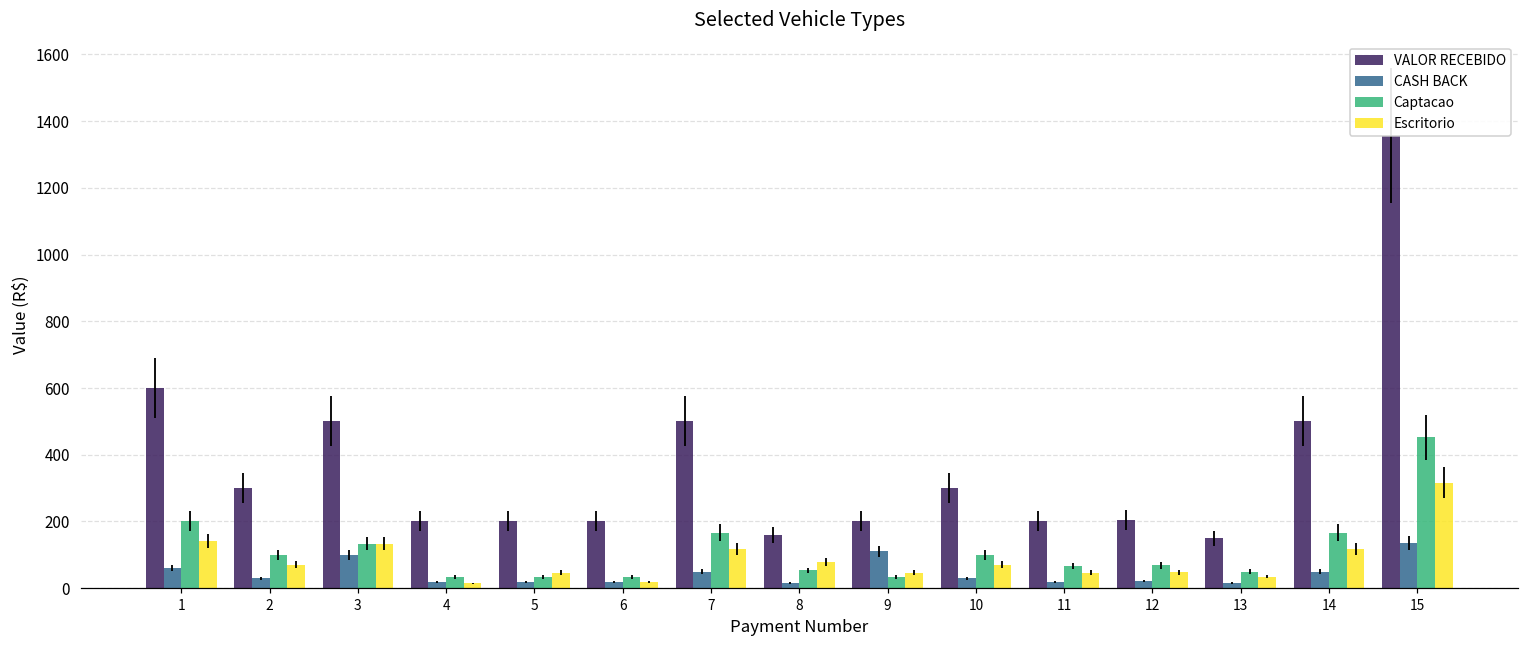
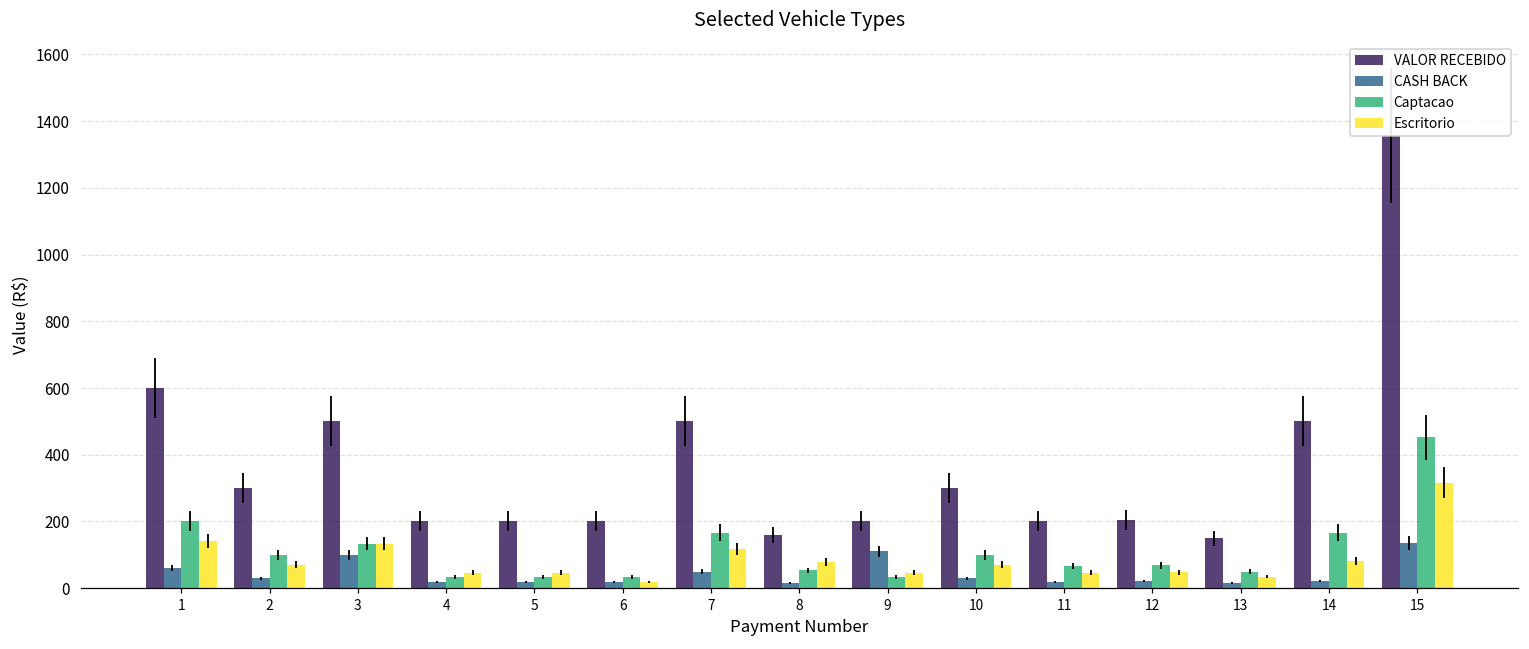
  {
    "VALOR RECEBIDO": {
      "1": 600,
      "2": 300,
      "3": 500,
      "4": 200,
      "5": 200,
      "6": 200,
      "7": 500,
      "8": 160,
      "9": 200,
      "10": 300,
      "11": 200,
      "12": 210,
      "13": 150,
      "14": 500
    },
    "CASH BACK": {
      "1": 60,
      "2": 30,
      "3": 100,
      "4": 20,
      "5": 20,
      "6": 20,
      "7": 50,
      "8": 20,
      "9": 110,
      "10": 30,
      "11": 20,
      "12": 20,
      "13": 20,
-     "14": 50,
+     "14": 20,
      "15": 140
    },
    "Captacao": {
      "1": 200,
      "2": 100,
      "3": 130,
      "4": 30,
      "5": 30,
      "6": 30,
      "7": 170,
      "8": 50,
      "9": 30,
      "10": 100,
      "11": 70,
      "12": 70,
      "13": 50,
      "14": 170,
      "15": 450
    },
    "Escritorio": {
      "1": 140,
      "2": 70,
      "3": 130,
-     "4": 10,
+     "4": 50,
      "5": 50,
      "6": 20,
      "7": 120,
      "8": 80,
      "9": 50,
      "10": 70,
      "11": 50,
      "12": 50,
      "13": 40,
-     "14": 120,
+     "14": 80,
      "15": 320
    }
  }
